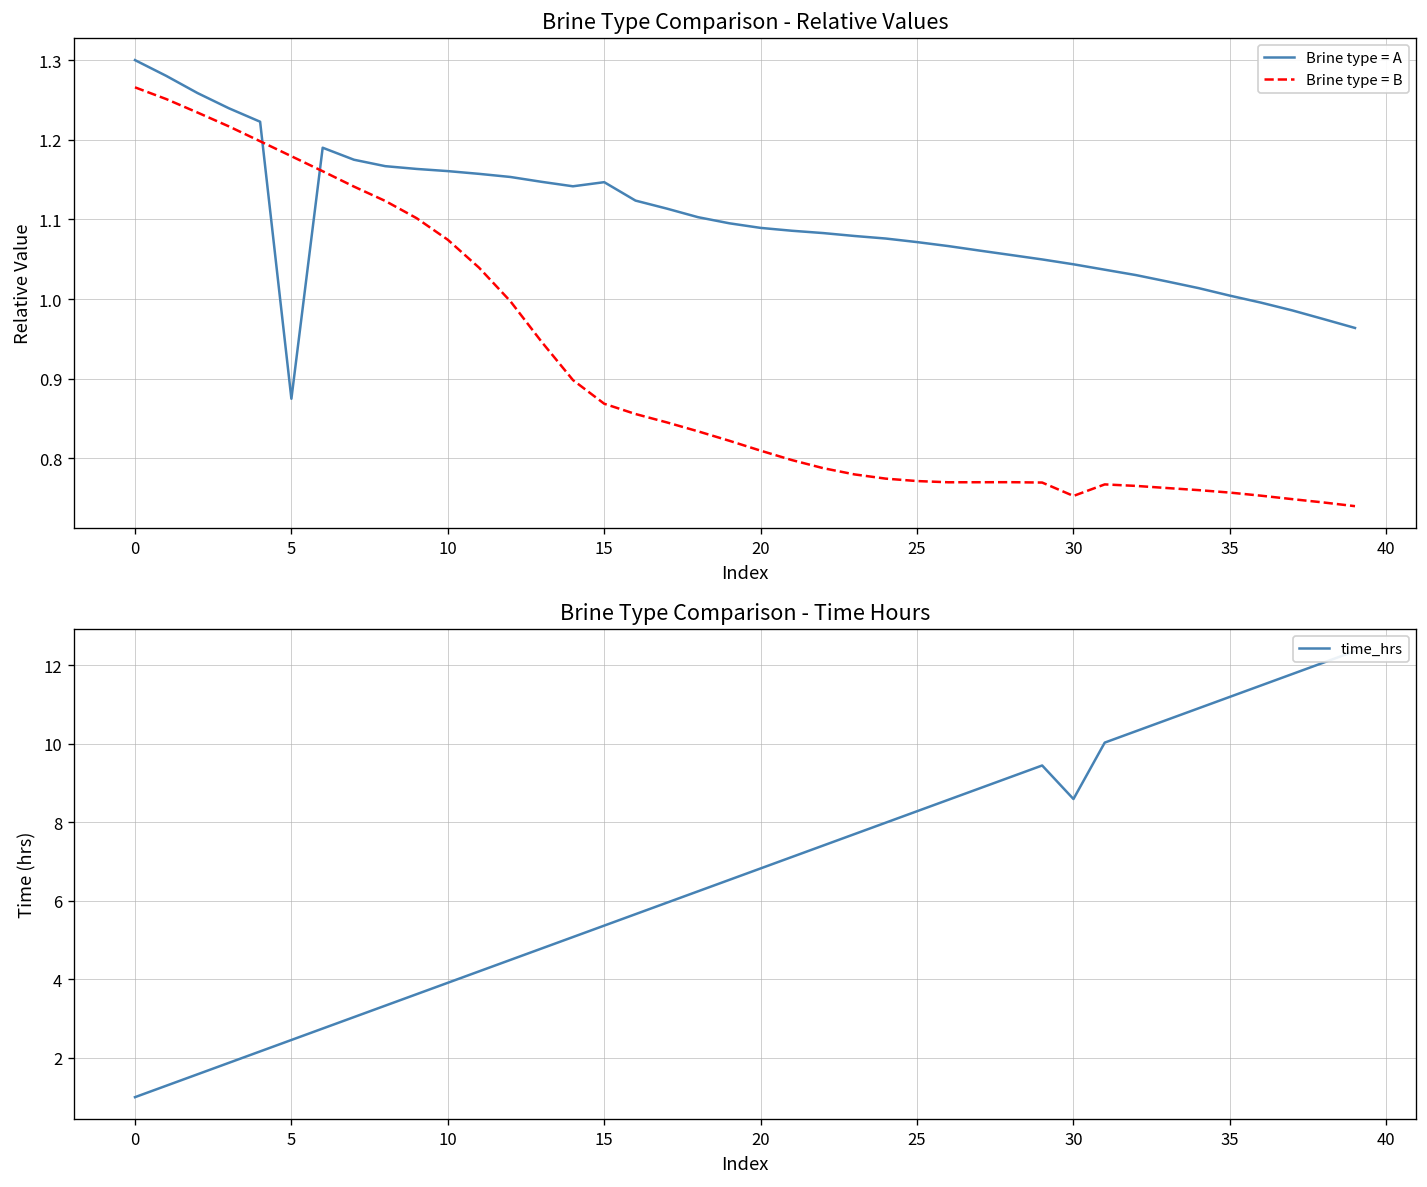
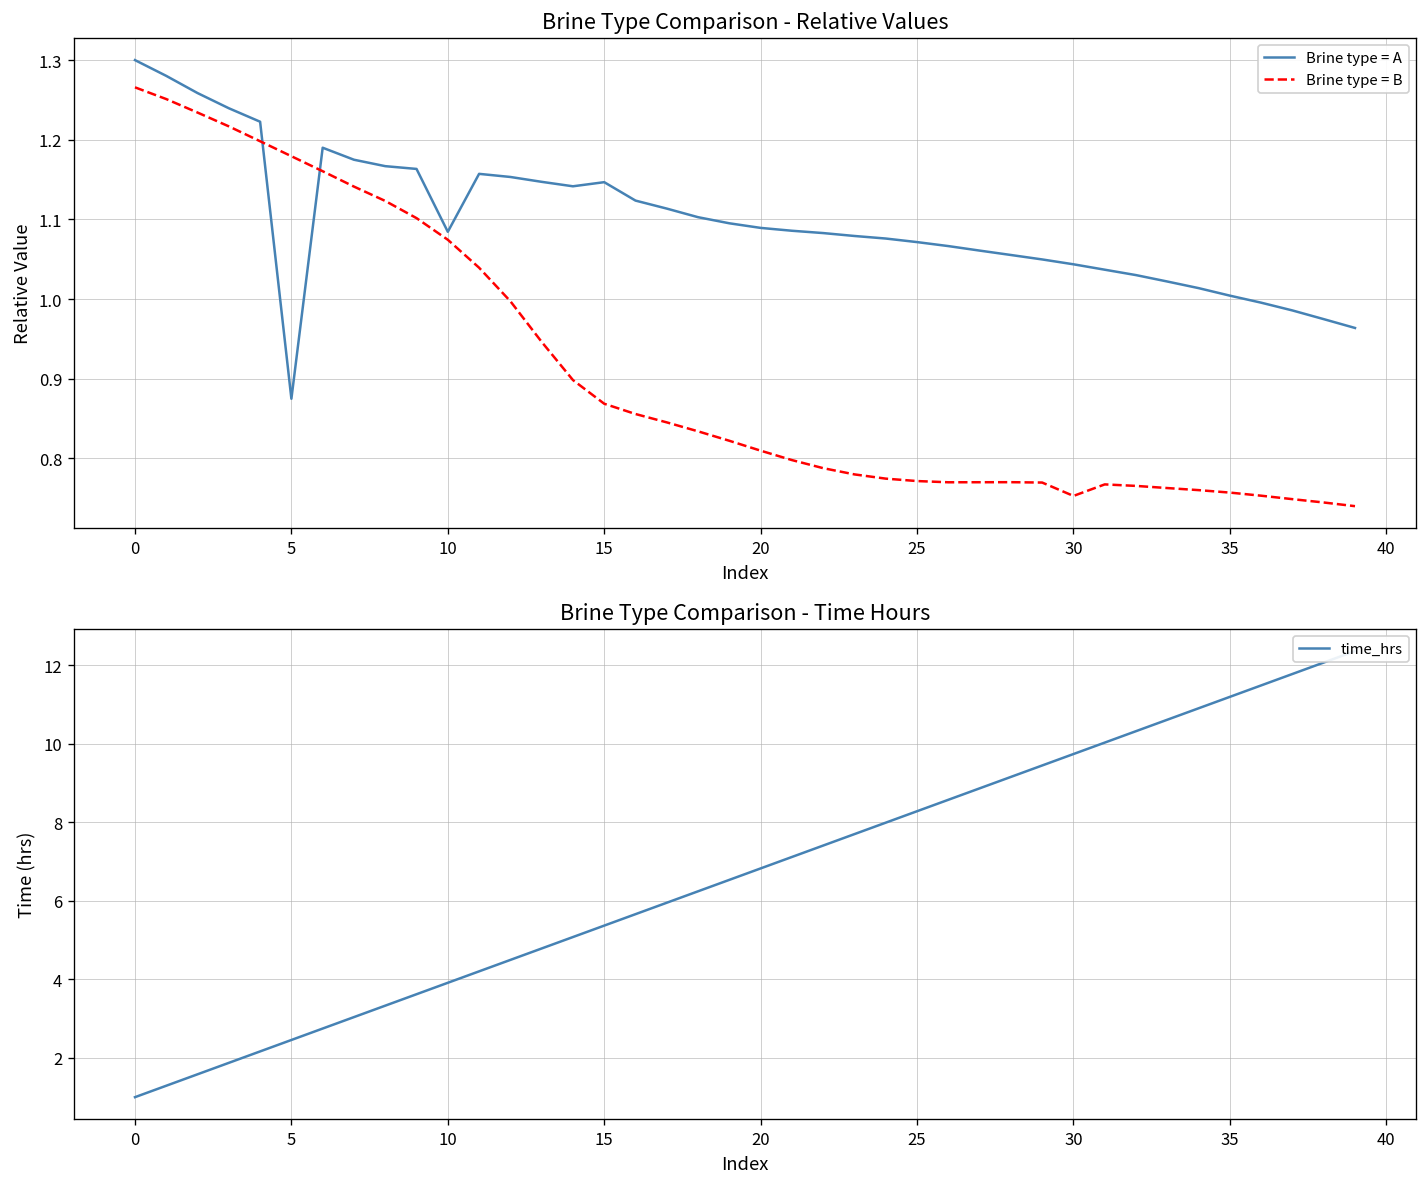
  {
    "Brine Type Comparison - Relative Values": {
      "Brine type = A": {
        "0": 1.30,
        "5": 0.87,
-       "10": 1.16,
+       "10": 1.08,
        "15": 1.15,
        "20": 1.09,
        "25": 1.07,
        "30": 1.04,
        "35": 1.00
      },
      "Brine type = B": {
        "0": 1.27,
        "5": 1.18,
        "10": 1.07,
        "15": 0.87,
        "20": 0.81,
        "25": 0.77,
        "30": 0.75,
        "35": 0.76
      }
    },
    "Brine Type Comparison - Time Hours": {
      "0": 1.0,
      "5": 2.5,
      "10": 3.9,
      "15": 5.4,
      "20": 6.8,
      "25": 8.3,
-     "30": 8.6,
+     "30": 9.7,
      "35": 11.2
    }
  }
